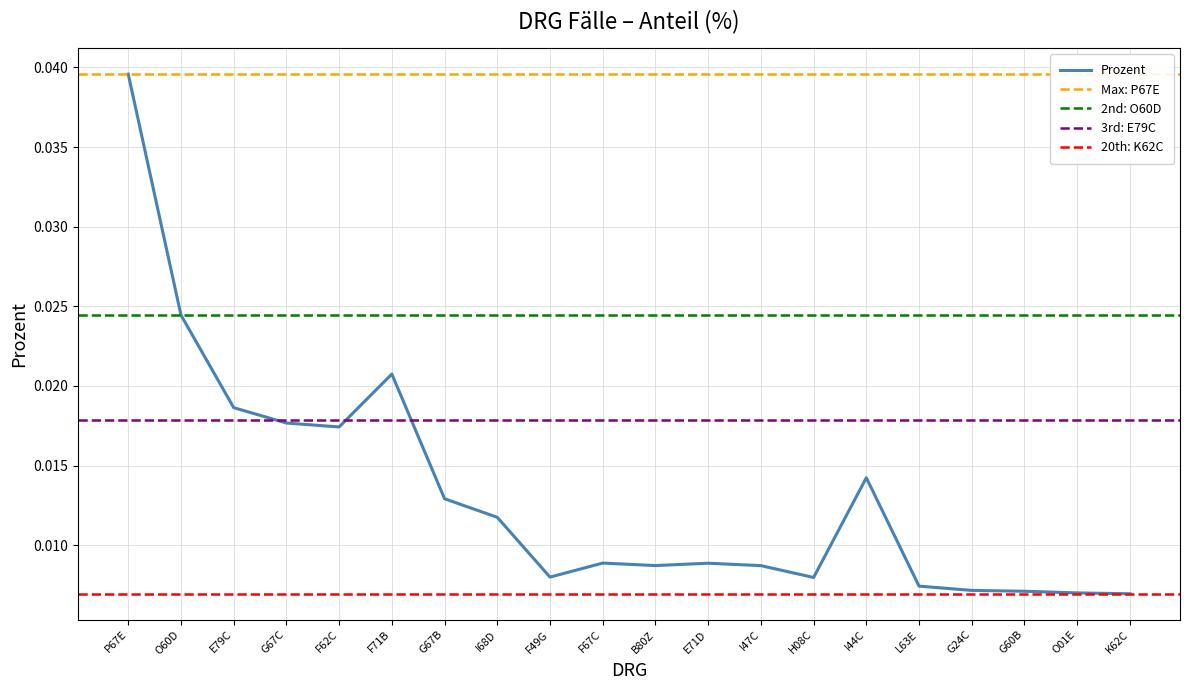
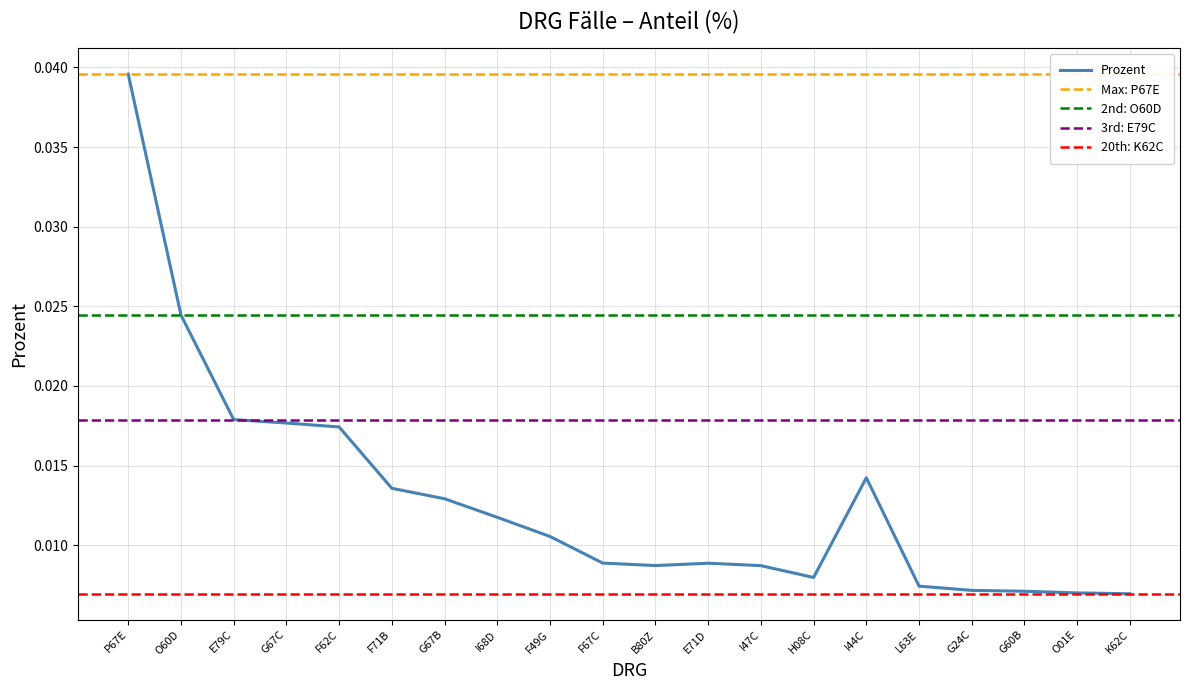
  {
    "P67E": 0.0396,
    "O60D": 0.0245,
-   "E79C": 0.0186,
+   "E79C": 0.0179,
    "G67C": 0.0177,
    "F62C": 0.0174,
-   "F71B": 0.0207,
+   "F71B": 0.0136,
    "G67B": 0.0129,
    "I68D": 0.0117,
-   "F49G": 0.0080,
+   "F49G": 0.0105,
    "F67C": 0.0089,
    "B80Z": 0.0087,
    "E71D": 0.0089,
    "I47C": 0.0087,
    "H08C": 0.0080,
    "I44C": 0.0142,
    "L63E": 0.0074,
    "G24C": 0.0072,
    "G60B": 0.0071,
    "O01E": 0.0070,
    "K62C": 0.0069
  }
